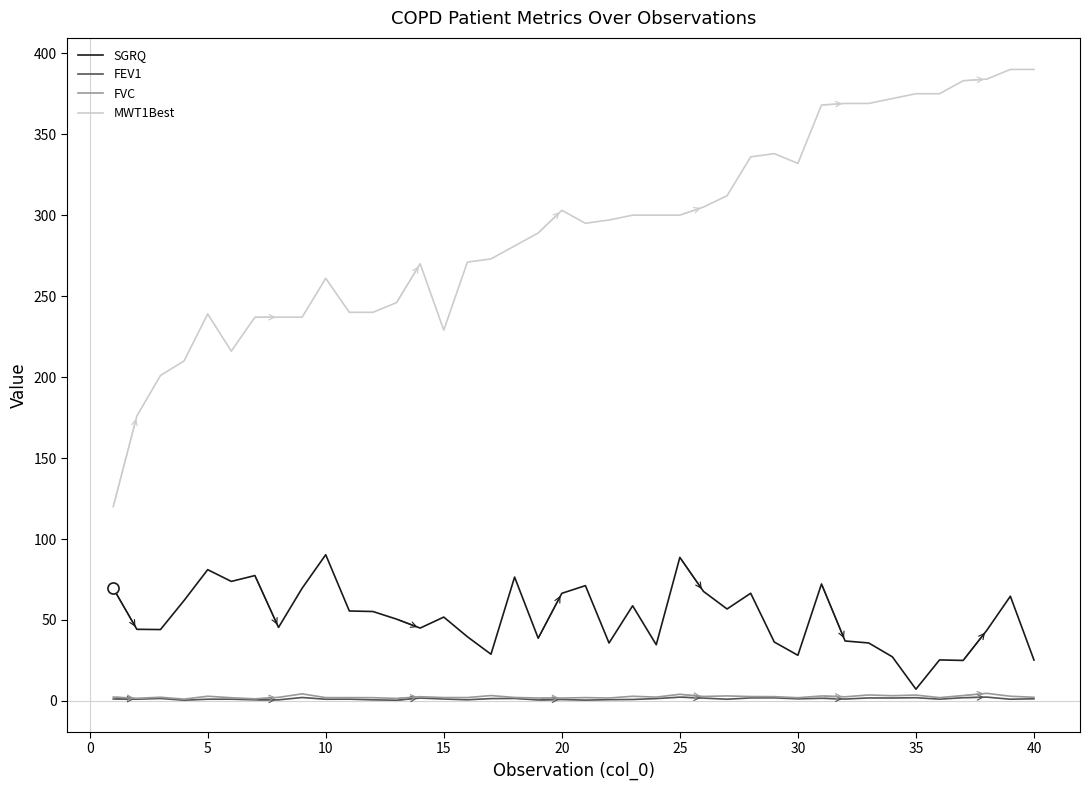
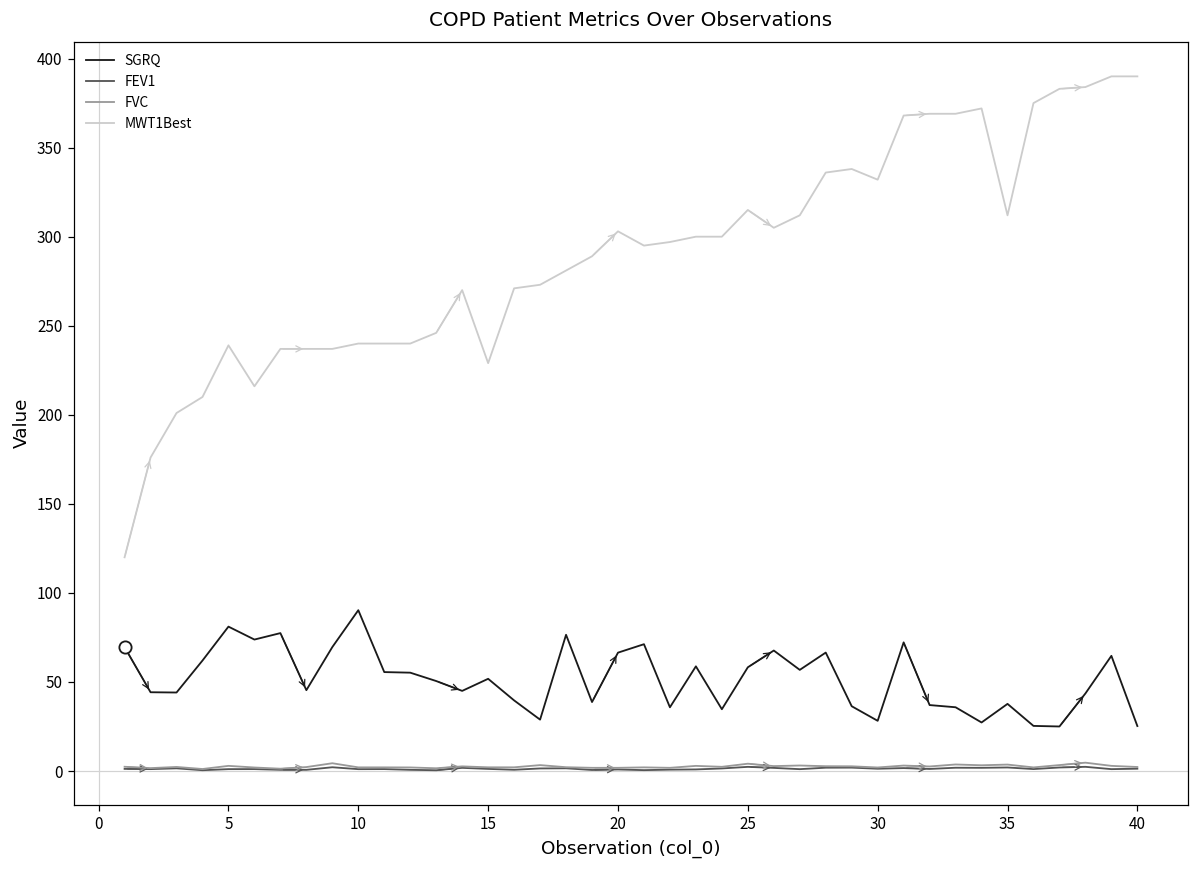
  {
    "SGRQ": {
      "5": 81,
      "10": 90,
      "15": 52,
      "20": 66,
-     "25": 89,
+     "25": 58,
      "30": 28,
-     "35": 7,
+     "35": 38,
      "40": 25
    },
    "FEV1": {
      "5": 1,
      "25": 2,
      "35": 2
    },
    "FVC": {
      "5": 3,
      "25": 4,
      "35": 4
    },
    "MWT1Best": {
      "5": 239,
-     "10": 261,
+     "10": 240,
      "15": 229,
      "20": 303,
-     "25": 300,
+     "25": 315,
      "30": 332,
-     "35": 375,
+     "35": 312,
      "40": 390
    }
  }
